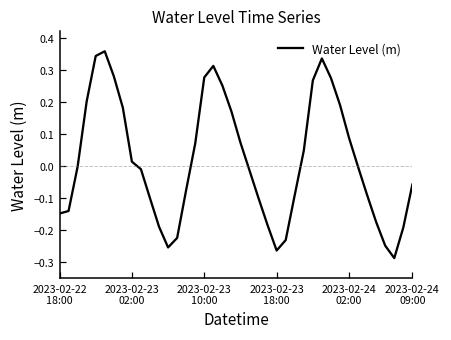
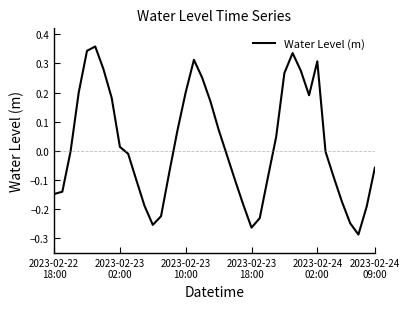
  {
    "2023-02-22 18:00": -0.15,
    "2023-02-23 02:00": 0.01,
-   "2023-02-23 10:00": 0.28,
+   "2023-02-23 10:00": 0.20,
    "2023-02-23 18:00": -0.26,
-   "2023-02-24 02:00": 0.09,
+   "2023-02-24 02:00": 0.31,
    "2023-02-24 09:00": -0.06
  }
